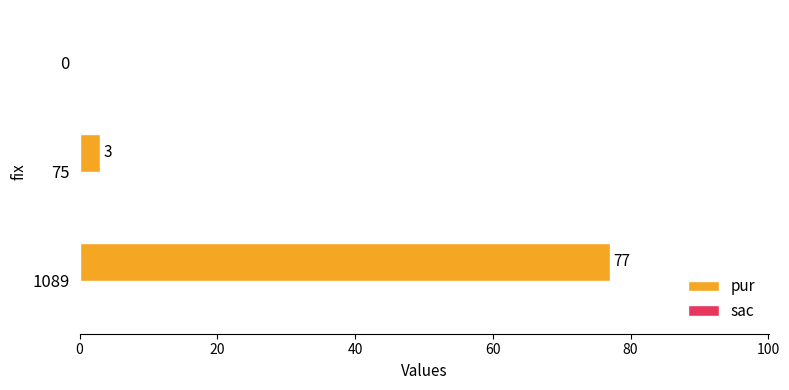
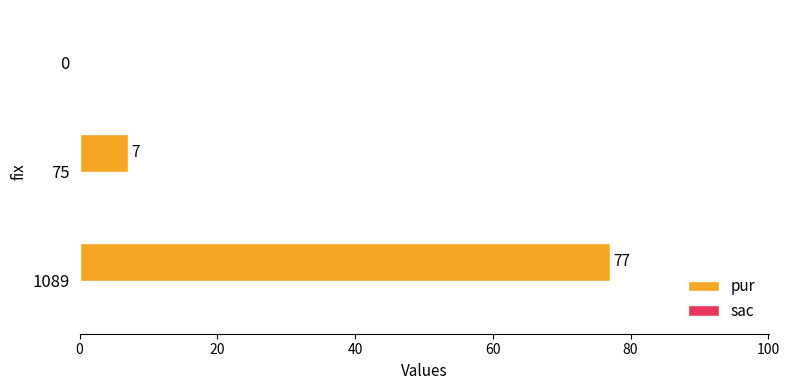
  {
    "pur": {
-     "75": 3,
+     "75": 7,
      "1089": 77
    },
    "sac": {
      "0": 0,
      "75": 0,
      "1089": 0
    }
  }
